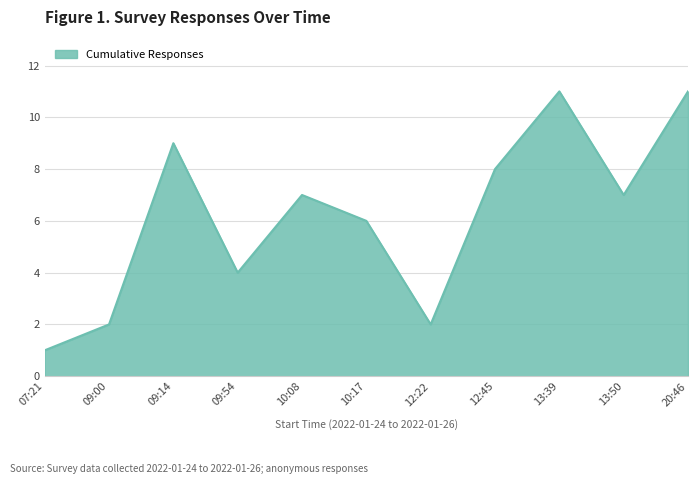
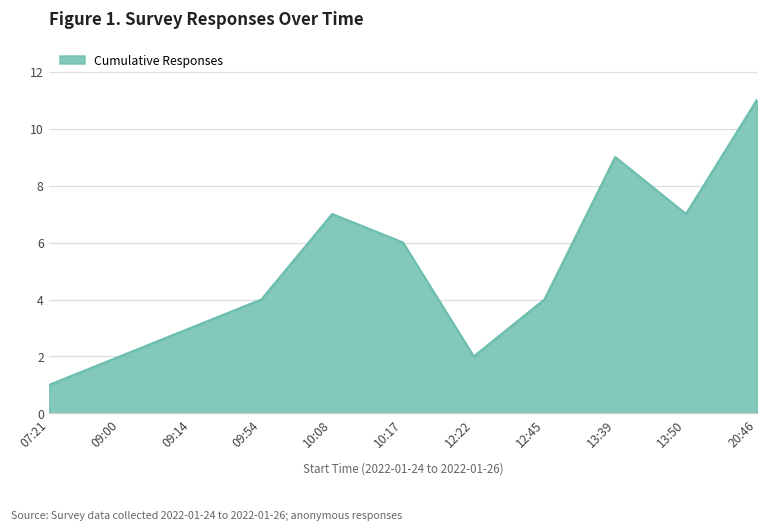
  {
    "07:21": 1,
    "09:00": 2,
-   "09:14": 9,
+   "09:14": 3,
    "09:54": 4,
    "10:08": 7,
    "10:17": 6,
    "12:22": 2,
-   "12:45": 8,
-   "13:39": 11,
+   "12:45": 4,
+   "13:39": 9,
    "13:50": 7,
    "20:46": 11
  }
